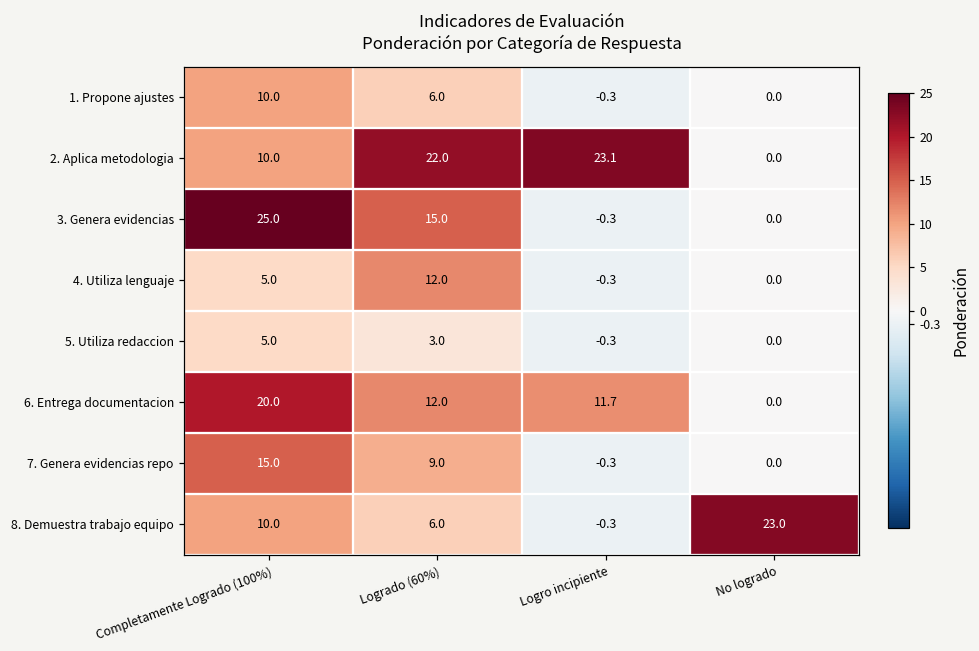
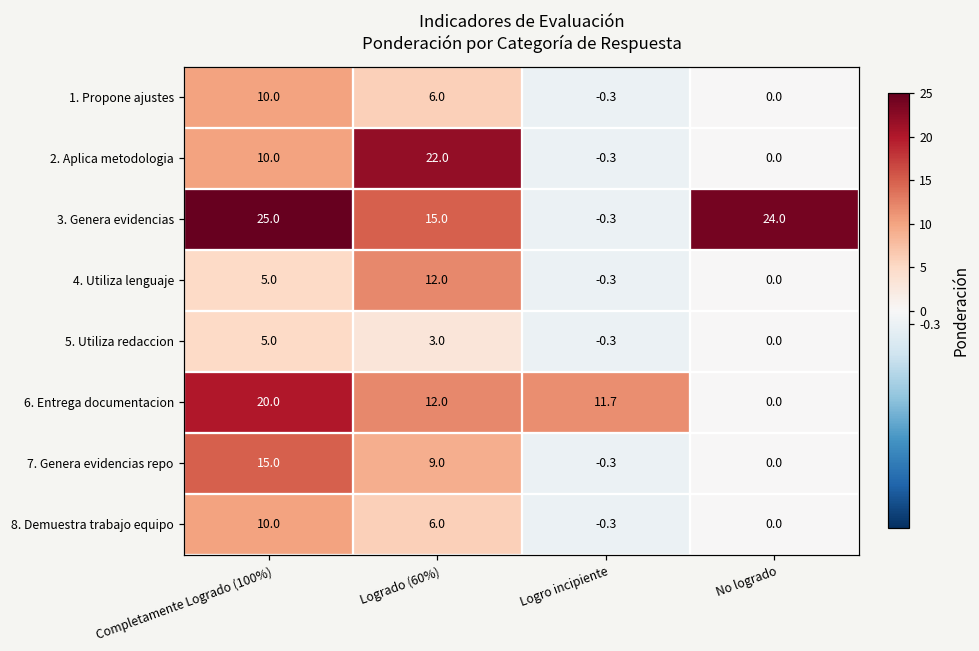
  {
    "1. Propone ajustes": {
      "Completamente Logrado (100%)": 10.0,
      "Logrado (60%)": 6.0,
      "Logro incipiente": -0.3,
      "No logrado": 0.0
    },
    "2. Aplica metodologia": {
      "Completamente Logrado (100%)": 10.0,
      "Logrado (60%)": 22.0,
-     "Logro incipiente": 23.1,
+     "Logro incipiente": -0.3,
      "No logrado": 0.0
    },
    "3. Genera evidencias": {
      "Completamente Logrado (100%)": 25.0,
      "Logrado (60%)": 15.0,
      "Logro incipiente": -0.3,
-     "No logrado": 0.0
+     "No logrado": 24.0
    },
    "4. Utiliza lenguaje": {
      "Completamente Logrado (100%)": 5.0,
      "Logrado (60%)": 12.0,
      "Logro incipiente": -0.3,
      "No logrado": 0.0
    },
    "5. Utiliza redaccion": {
      "Completamente Logrado (100%)": 5.0,
      "Logrado (60%)": 3.0,
      "Logro incipiente": -0.3,
      "No logrado": 0.0
    },
    "6. Entrega documentacion": {
      "Completamente Logrado (100%)": 20.0,
      "Logrado (60%)": 12.0,
      "Logro incipiente": 11.7,
      "No logrado": 0.0
    },
    "7. Genera evidencias repo": {
      "Completamente Logrado (100%)": 15.0,
      "Logrado (60%)": 9.0,
      "Logro incipiente": -0.3,
      "No logrado": 0.0
    },
    "8. Demuestra trabajo equipo": {
      "Completamente Logrado (100%)": 10.0,
      "Logrado (60%)": 6.0,
      "Logro incipiente": -0.3,
-     "No logrado": 23.0
+     "No logrado": 0.0
    }
  }
